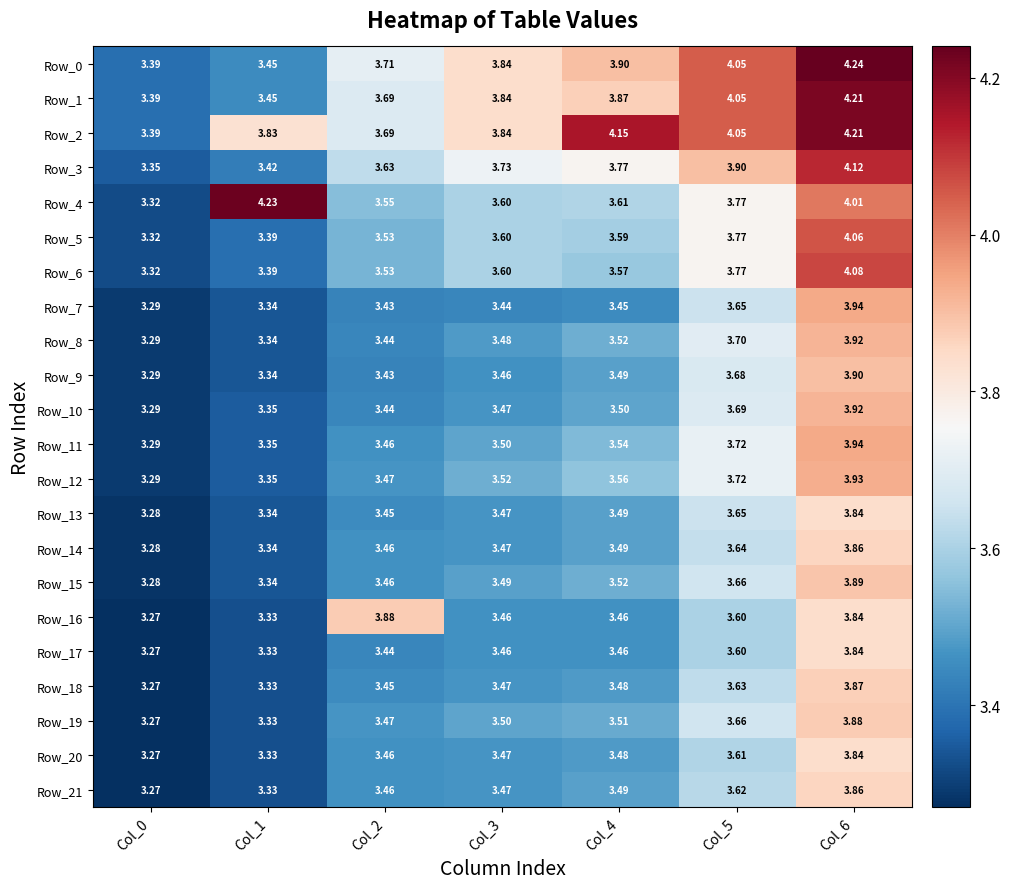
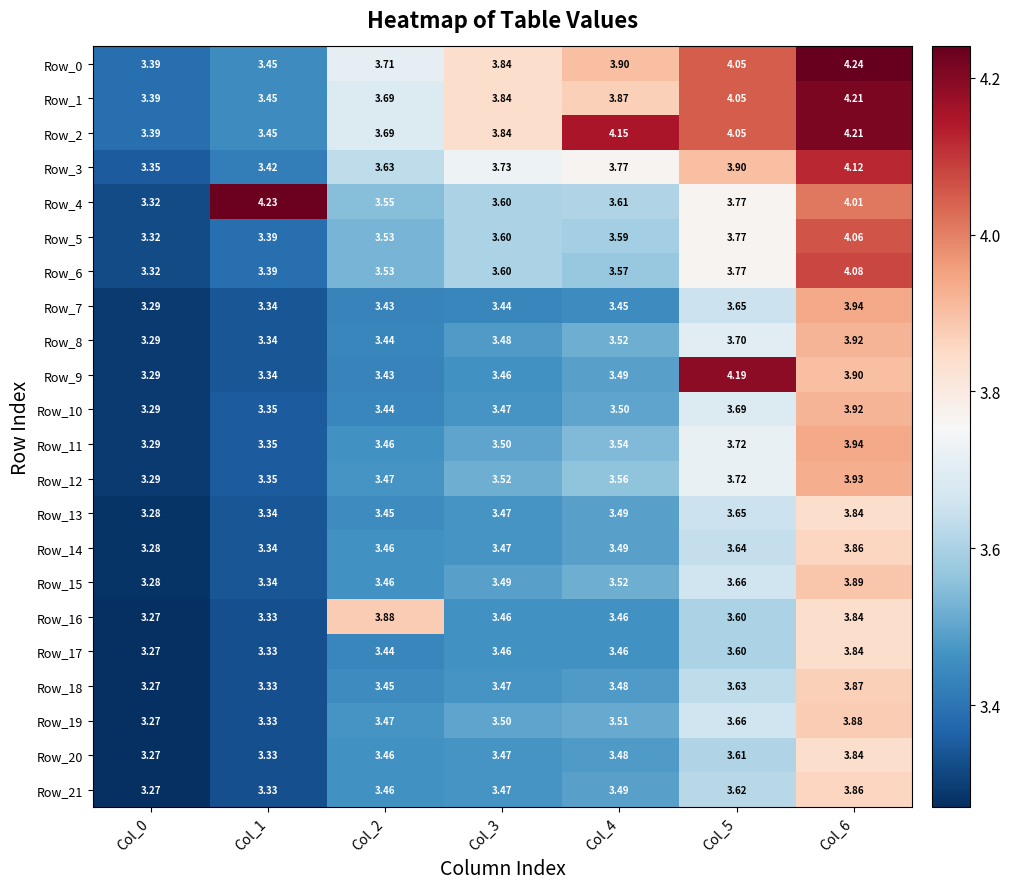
  {
    "Row_0": {
      "Col_0": 3.39,
      "Col_1": 3.45,
      "Col_2": 3.71,
      "Col_3": 3.84,
      "Col_4": 3.90,
      "Col_5": 4.05,
      "Col_6": 4.24
    },
    "Row_1": {
      "Col_0": 3.39,
      "Col_1": 3.45,
      "Col_2": 3.69,
      "Col_3": 3.84,
      "Col_4": 3.87,
      "Col_5": 4.05,
      "Col_6": 4.21
    },
    "Row_2": {
      "Col_0": 3.39,
-     "Col_1": 3.83,
+     "Col_1": 3.45,
      "Col_2": 3.69,
      "Col_3": 3.84,
      "Col_4": 4.15,
      "Col_5": 4.05,
      "Col_6": 4.21
    },
    "Row_3": {
      "Col_0": 3.35,
      "Col_1": 3.42,
      "Col_2": 3.63,
      "Col_3": 3.73,
      "Col_4": 3.77,
      "Col_5": 3.90,
      "Col_6": 4.12
    },
    "Row_4": {
      "Col_0": 3.32,
      "Col_1": 4.23,
      "Col_2": 3.55,
      "Col_3": 3.60,
      "Col_4": 3.61,
      "Col_5": 3.77,
      "Col_6": 4.01
    },
    "Row_5": {
      "Col_0": 3.32,
      "Col_1": 3.39,
      "Col_2": 3.53,
      "Col_3": 3.60,
      "Col_4": 3.59,
      "Col_5": 3.77,
      "Col_6": 4.06
    },
    "Row_6": {
      "Col_0": 3.32,
      "Col_1": 3.39,
      "Col_2": 3.53,
      "Col_3": 3.60,
      "Col_4": 3.57,
      "Col_5": 3.77,
      "Col_6": 4.08
    },
    "Row_7": {
      "Col_0": 3.29,
      "Col_1": 3.34,
      "Col_2": 3.43,
      "Col_3": 3.44,
      "Col_4": 3.45,
      "Col_5": 3.65,
      "Col_6": 3.94
    },
    "Row_8": {
      "Col_0": 3.29,
      "Col_1": 3.34,
      "Col_2": 3.44,
      "Col_3": 3.48,
      "Col_4": 3.52,
      "Col_5": 3.70,
      "Col_6": 3.92
    },
    "Row_9": {
      "Col_0": 3.29,
      "Col_1": 3.34,
      "Col_2": 3.43,
      "Col_3": 3.46,
      "Col_4": 3.49,
-     "Col_5": 3.68,
+     "Col_5": 4.19,
      "Col_6": 3.90
    },
    "Row_10": {
      "Col_0": 3.29,
      "Col_1": 3.35,
      "Col_2": 3.44,
      "Col_3": 3.47,
      "Col_4": 3.50,
      "Col_5": 3.69,
      "Col_6": 3.92
    },
    "Row_11": {
      "Col_0": 3.29,
      "Col_1": 3.35,
      "Col_2": 3.46,
      "Col_3": 3.50,
      "Col_4": 3.54,
      "Col_5": 3.72,
      "Col_6": 3.94
    },
    "Row_12": {
      "Col_0": 3.29,
      "Col_1": 3.35,
      "Col_2": 3.47,
      "Col_3": 3.52,
      "Col_4": 3.56,
      "Col_5": 3.72,
      "Col_6": 3.93
    },
    "Row_13": {
      "Col_0": 3.28,
      "Col_1": 3.34,
      "Col_2": 3.45,
      "Col_3": 3.47,
      "Col_4": 3.49,
      "Col_5": 3.65,
      "Col_6": 3.84
    },
    "Row_14": {
      "Col_0": 3.28,
      "Col_1": 3.34,
      "Col_2": 3.46,
      "Col_3": 3.47,
      "Col_4": 3.49,
      "Col_5": 3.64,
      "Col_6": 3.86
    },
    "Row_15": {
      "Col_0": 3.28,
      "Col_1": 3.34,
      "Col_2": 3.46,
      "Col_3": 3.49,
      "Col_4": 3.52,
      "Col_5": 3.66,
      "Col_6": 3.89
    },
    "Row_16": {
      "Col_0": 3.27,
      "Col_1": 3.33,
      "Col_2": 3.88,
      "Col_3": 3.46,
      "Col_4": 3.46,
      "Col_5": 3.60,
      "Col_6": 3.84
    },
    "Row_17": {
      "Col_0": 3.27,
      "Col_1": 3.33,
      "Col_2": 3.44,
      "Col_3": 3.46,
      "Col_4": 3.46,
      "Col_5": 3.60,
      "Col_6": 3.84
    },
    "Row_18": {
      "Col_0": 3.27,
      "Col_1": 3.33,
      "Col_2": 3.45,
      "Col_3": 3.47,
      "Col_4": 3.48,
      "Col_5": 3.63,
      "Col_6": 3.87
    },
    "Row_19": {
      "Col_0": 3.27,
      "Col_1": 3.33,
      "Col_2": 3.47,
      "Col_3": 3.50,
      "Col_4": 3.51,
      "Col_5": 3.66,
      "Col_6": 3.88
    },
    "Row_20": {
      "Col_0": 3.27,
      "Col_1": 3.33,
      "Col_2": 3.46,
      "Col_3": 3.47,
      "Col_4": 3.48,
      "Col_5": 3.61,
      "Col_6": 3.84
    },
    "Row_21": {
      "Col_0": 3.27,
      "Col_1": 3.33,
      "Col_2": 3.46,
      "Col_3": 3.47,
      "Col_4": 3.49,
      "Col_5": 3.62,
      "Col_6": 3.86
    }
  }
